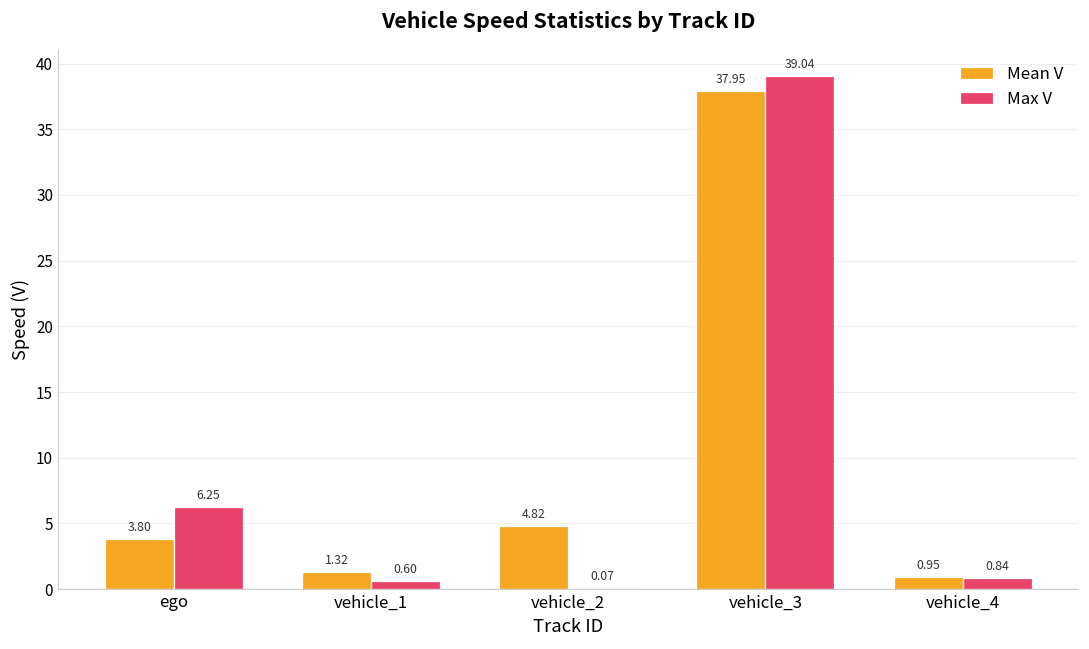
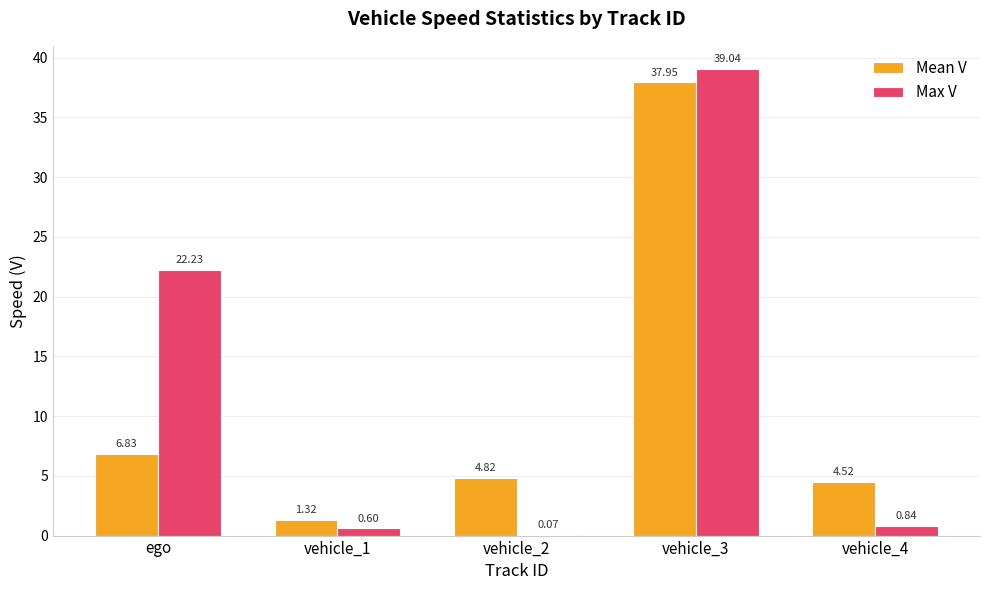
  {
    "Mean V": {
-     "ego": 3.80,
+     "ego": 6.83,
      "vehicle_1": 1.32,
      "vehicle_2": 4.82,
      "vehicle_3": 37.95,
-     "vehicle_4": 0.95
+     "vehicle_4": 4.52
    },
    "Max V": {
-     "ego": 6.25,
+     "ego": 22.23,
      "vehicle_1": 0.60,
      "vehicle_2": 0.07,
      "vehicle_3": 39.04,
      "vehicle_4": 0.84
    }
  }
